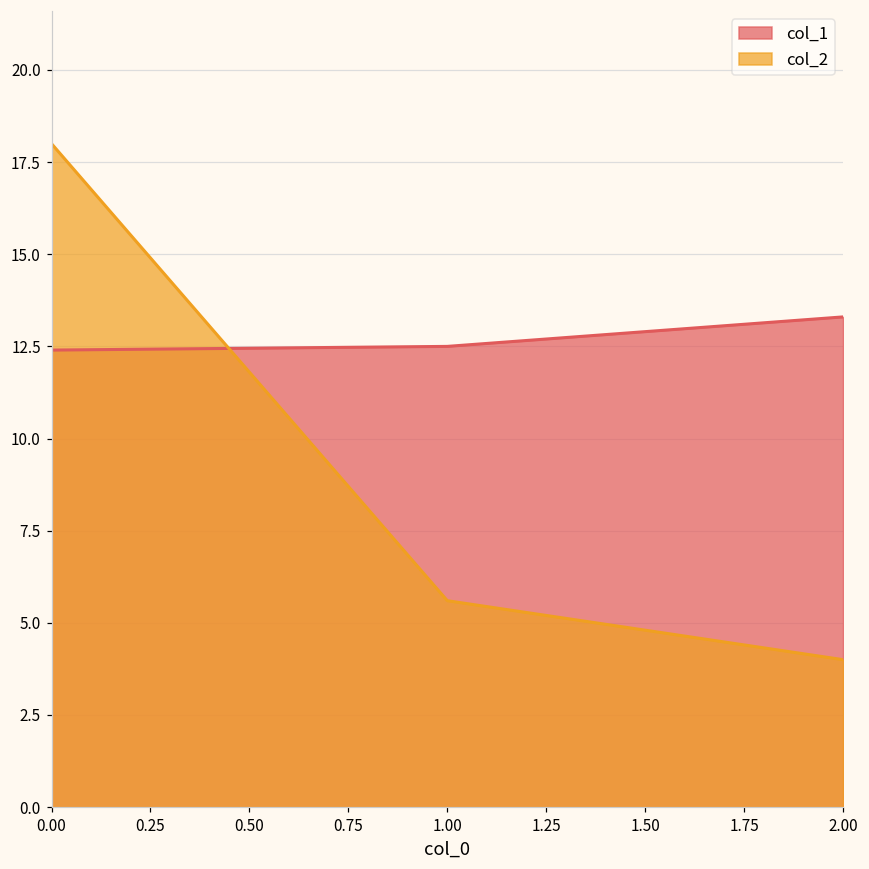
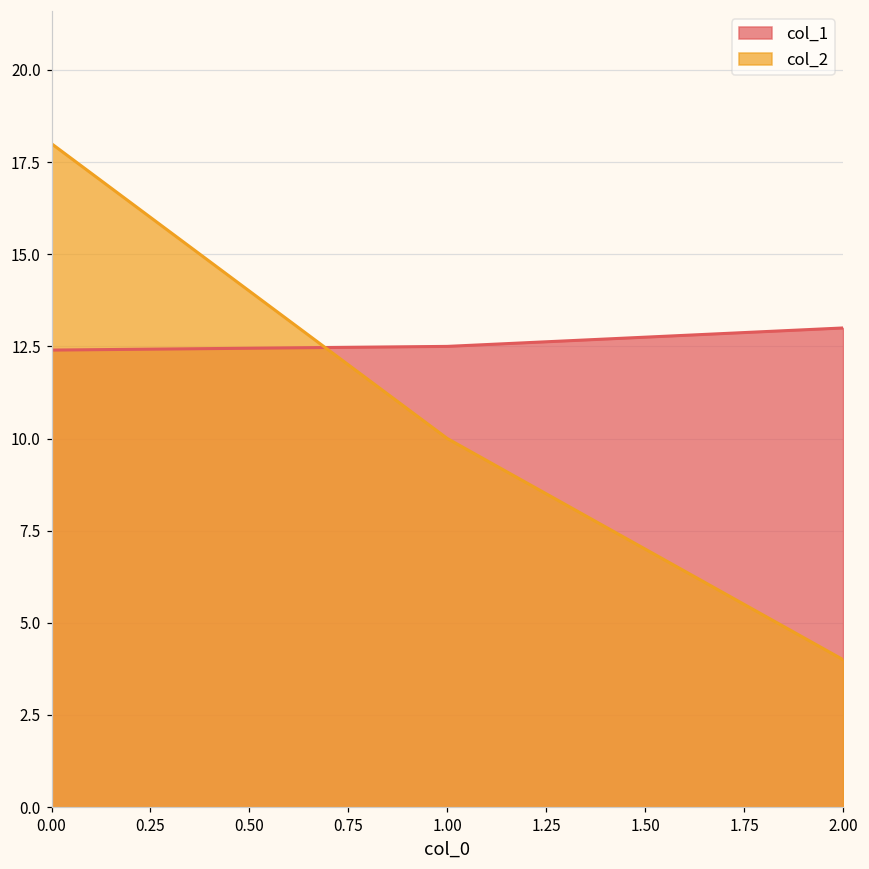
  {
    "col_1": {
      "0.00": 12.4,
      "1.00": 12.5,
-     "2.00": 13.3
+     "2.00": 13.0
    },
    "col_2": {
      "0.00": 18.0,
-     "1.00": 5.6,
+     "1.00": 10.0,
      "2.00": 4.0
    }
  }
